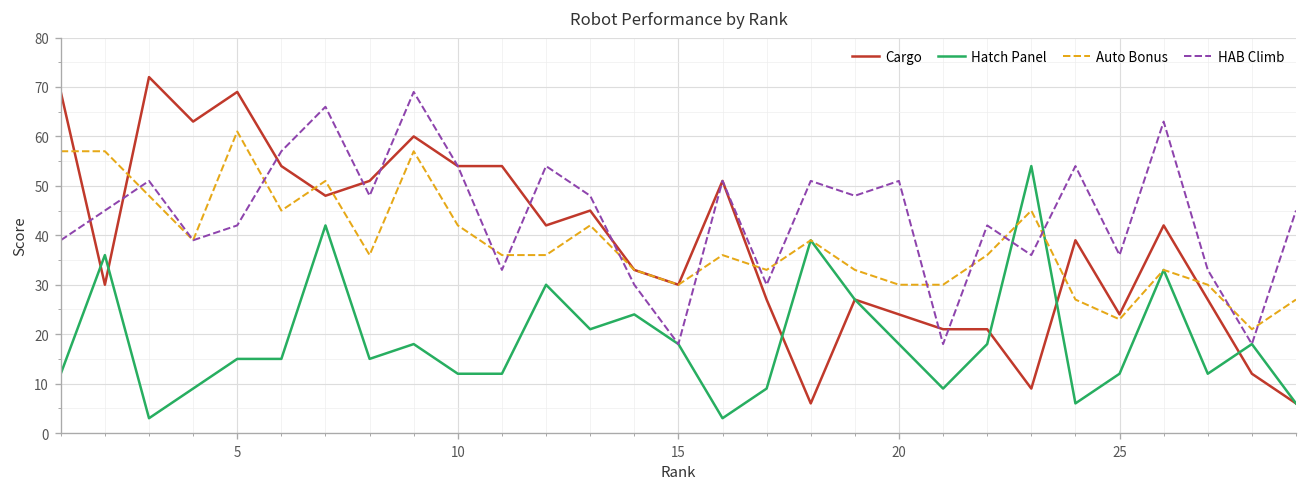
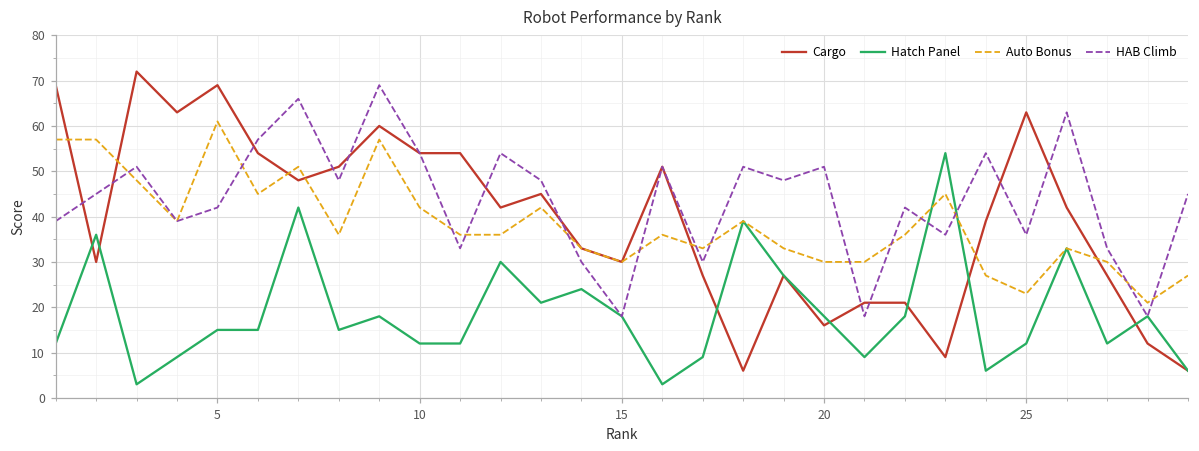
  {
    "Cargo": {
      "5": 69,
-     "20": 24,
-     "25": 24
+     "20": 16,
+     "25": 63
    },
    "Hatch Panel": {
      "5": 15,
      "10": 12,
      "20": 18,
      "25": 12
    },
    "Auto Bonus": {
      "5": 61,
      "10": 42,
      "20": 30,
      "25": 23
    },
    "HAB Climb": {
      "5": 42,
      "20": 51,
      "25": 36
    }
  }
